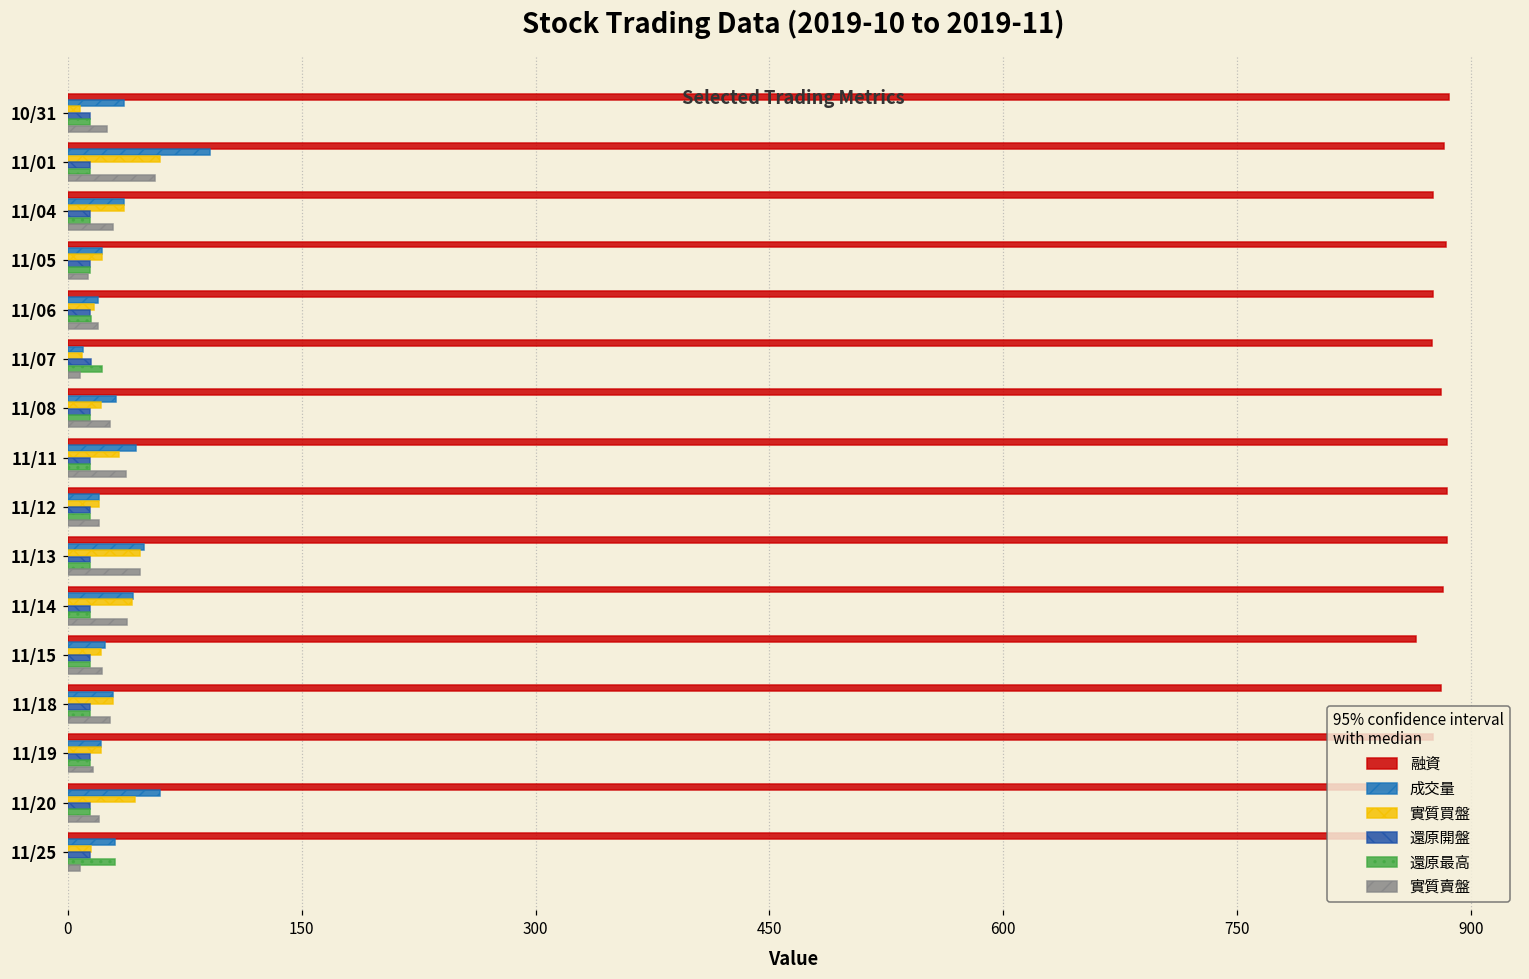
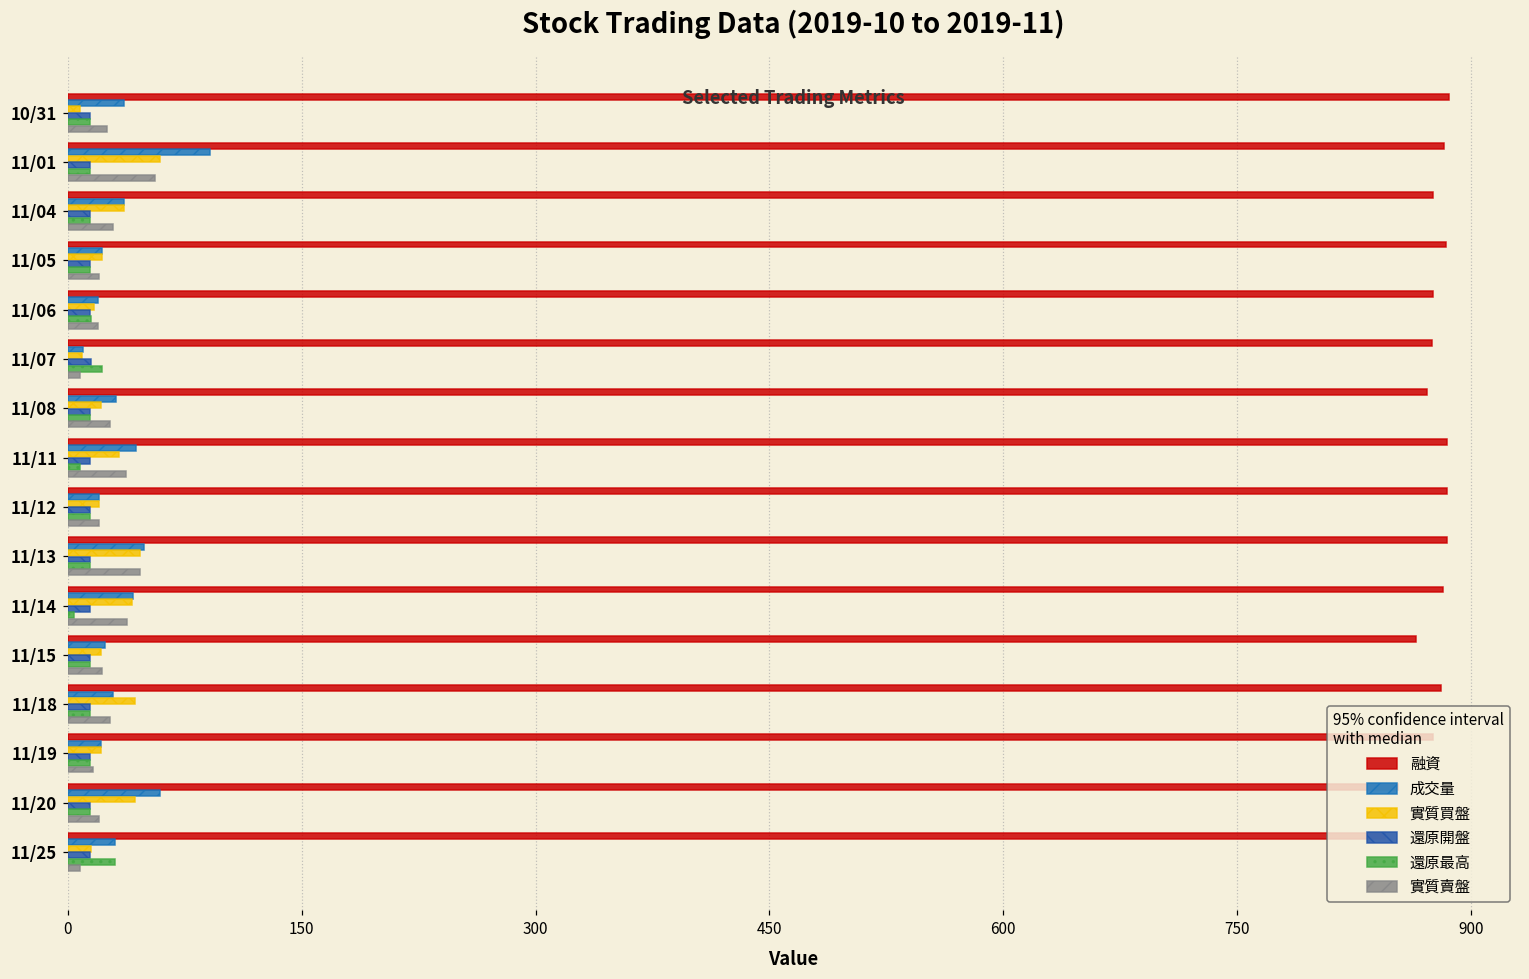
  {
    "融資": {
      "10/31": 886,
      "11/01": 883,
      "11/04": 876,
      "11/05": 884,
      "11/06": 876,
      "11/07": 875,
-     "11/08": 881,
+     "11/08": 872,
      "11/11": 885,
      "11/12": 885,
      "11/13": 885,
      "11/14": 882,
      "11/15": 865,
      "11/18": 881
    },
    "實質買盤": {
      "10/31": 8,
      "11/01": 59,
      "11/04": 36,
      "11/05": 22,
      "11/06": 17,
      "11/07": 9,
      "11/08": 21,
      "11/11": 33,
      "11/12": 20,
      "11/13": 46,
      "11/14": 41,
      "11/15": 21,
-     "11/18": 29,
+     "11/18": 43,
      "11/19": 21,
      "11/20": 43,
      "11/25": 15
    },
    "還原最高": {
      "10/31": 14,
      "11/01": 14,
      "11/04": 14,
      "11/05": 14,
      "11/06": 15,
      "11/07": 22,
      "11/08": 14,
-     "11/11": 14,
+     "11/11": 8,
      "11/12": 14,
      "11/13": 14,
-     "11/14": 14,
+     "11/14": 4,
      "11/15": 14,
      "11/18": 14,
      "11/19": 14,
      "11/20": 14,
      "11/25": 30
    },
    "實質賣盤": {
      "10/31": 25,
      "11/01": 56,
      "11/04": 29,
-     "11/05": 13,
+     "11/05": 20,
      "11/06": 19,
      "11/07": 8,
      "11/08": 27,
      "11/11": 37,
      "11/12": 20,
      "11/13": 46,
      "11/14": 38,
      "11/15": 22,
      "11/18": 27,
      "11/19": 16,
      "11/20": 20,
      "11/25": 8
    }
  }
